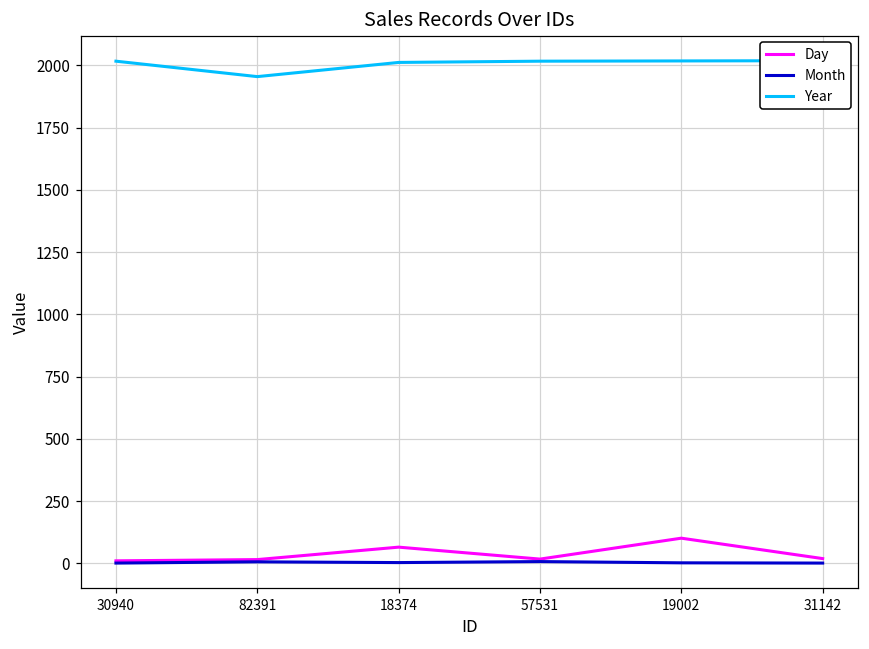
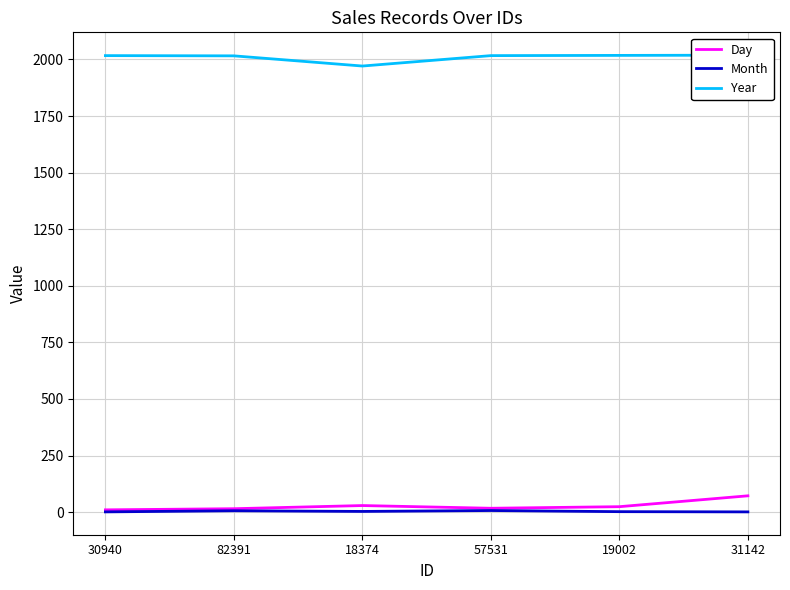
  {
    "Day": {
-     "18374": 70,
-     "19002": 100,
-     "31142": 20
+     "18374": 30,
+     "19002": 20,
+     "31142": 70
    },
    "Month": {
      "18374": 0,
      "19002": 0,
      "31142": 0
    },
    "Year": {
      "30940": 2020,
-     "82391": 1960,
-     "18374": 2010,
+     "82391": 2020,
+     "18374": 1970,
      "57531": 2020,
      "19002": 2020
    }
  }
